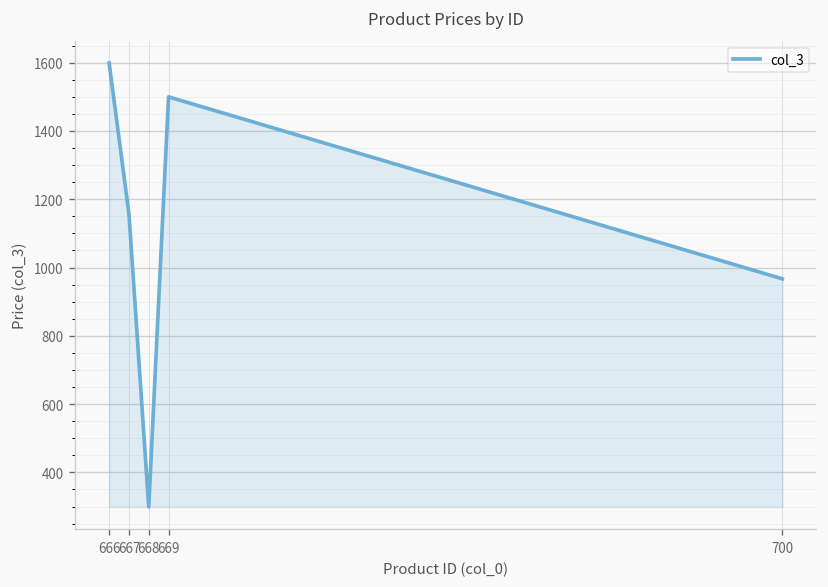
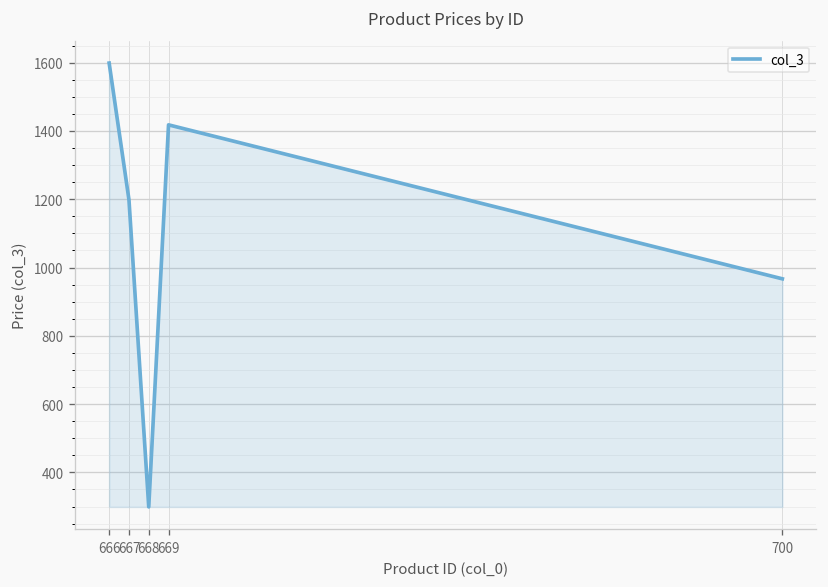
  {
    "666": 1600,
-   "667": 1160,
+   "667": 1200,
    "668": 300,
-   "669": 1500,
+   "669": 1420,
    "700": 970
  }
